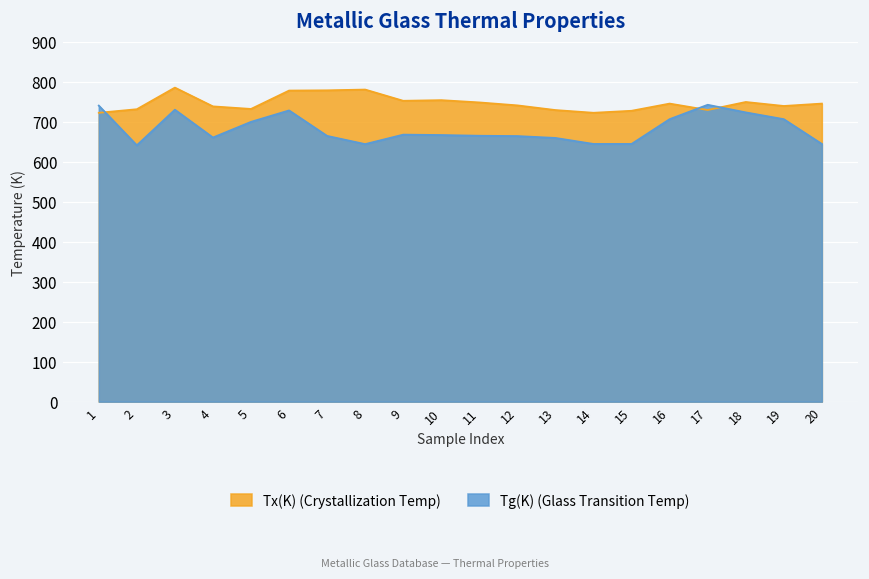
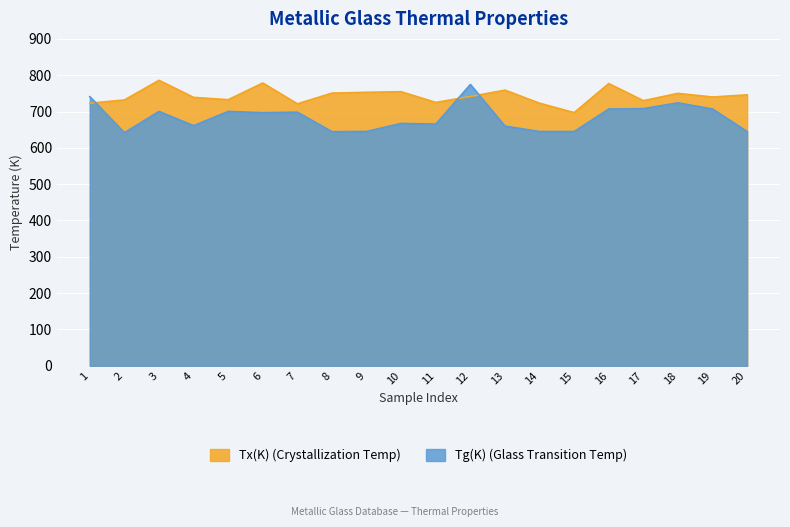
  {
    "Tx(K) (Crystallization Temp)": {
      "1": 720,
      "2": 730,
      "3": 790,
      "4": 740,
      "5": 730,
      "6": 780,
-     "7": 780,
-     "8": 780,
+     "7": 720,
+     "8": 750,
      "9": 750,
      "10": 750,
-     "11": 750,
+     "11": 730,
      "12": 740,
-     "13": 730,
+     "13": 760,
      "14": 720,
-     "15": 730,
-     "16": 750,
+     "15": 700,
+     "16": 780,
      "17": 730,
      "18": 750,
      "19": 740,
      "20": 750
    },
    "Tg(K) (Glass Transition Temp)": {
      "1": 740,
      "2": 640,
-     "3": 730,
+     "3": 700,
      "4": 660,
      "5": 700,
-     "6": 730,
-     "7": 670,
+     "6": 700,
+     "7": 700,
      "8": 640,
-     "9": 670,
+     "9": 650,
      "10": 670,
      "11": 670,
-     "12": 660,
+     "12": 770,
      "13": 660,
      "14": 650,
      "15": 650,
      "16": 710,
-     "17": 740,
+     "17": 710,
      "18": 720,
      "19": 710,
      "20": 650
    }
  }
